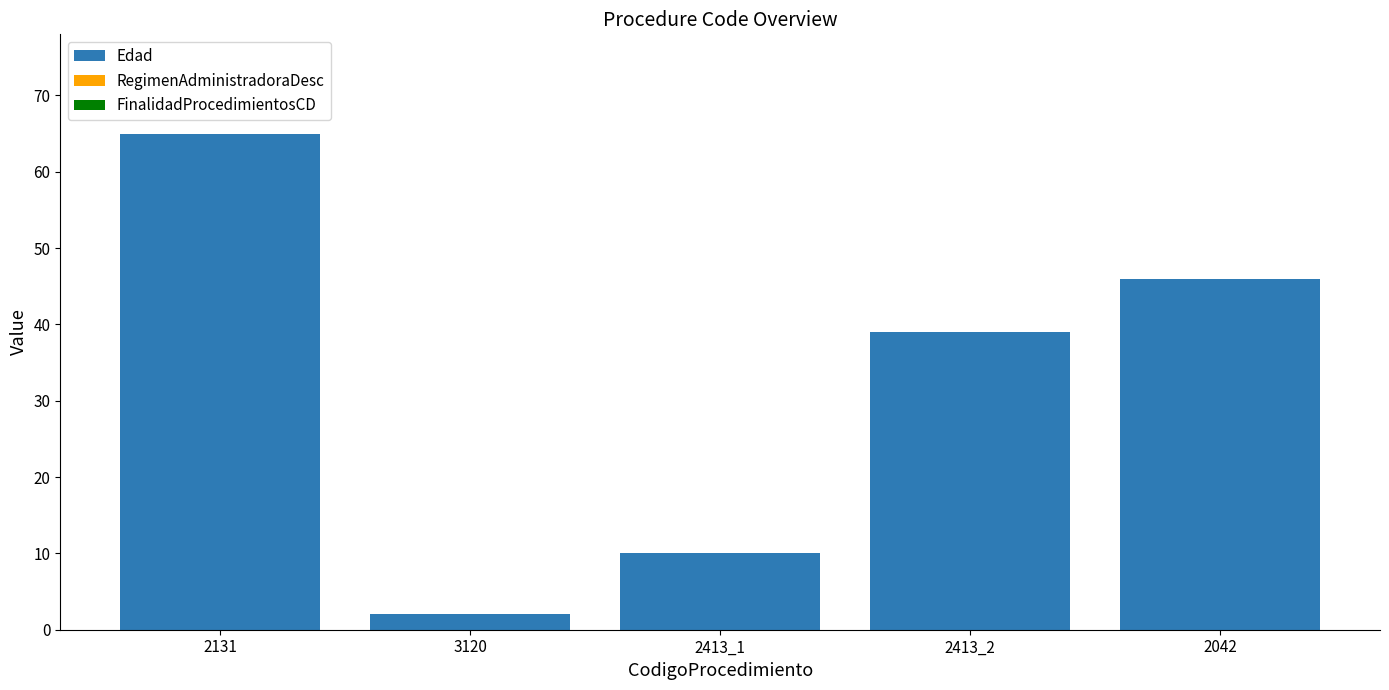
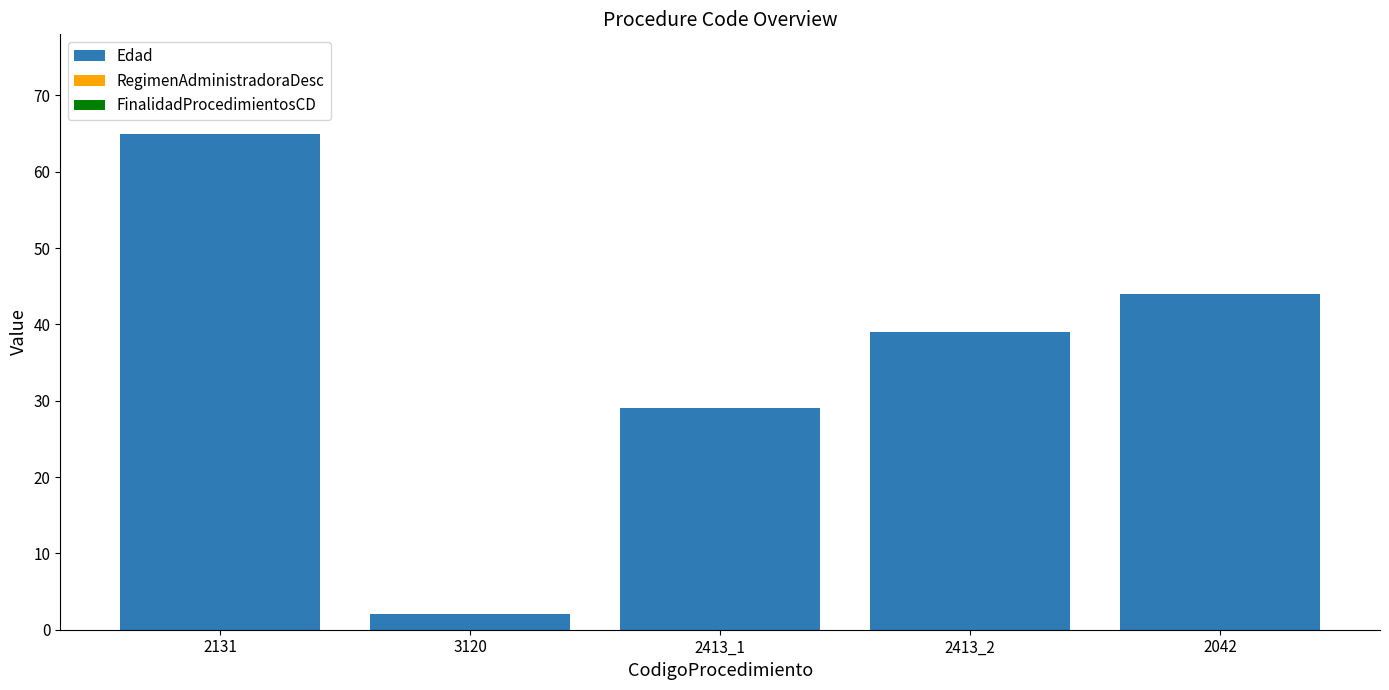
  {
    "Edad": {
      "2131": 65,
-     "2413_1": 10,
+     "2413_1": 29,
      "2413_2": 39,
-     "2042": 46
+     "2042": 44
    }
  }
